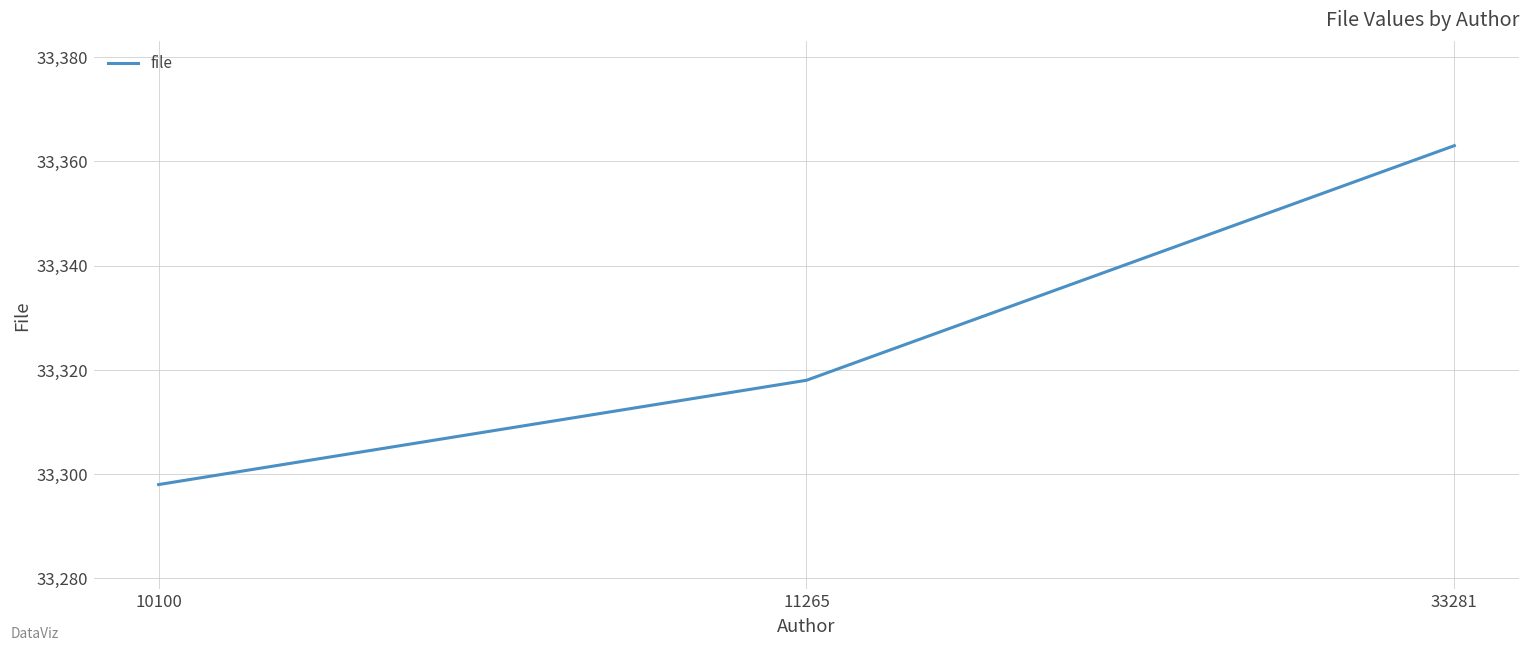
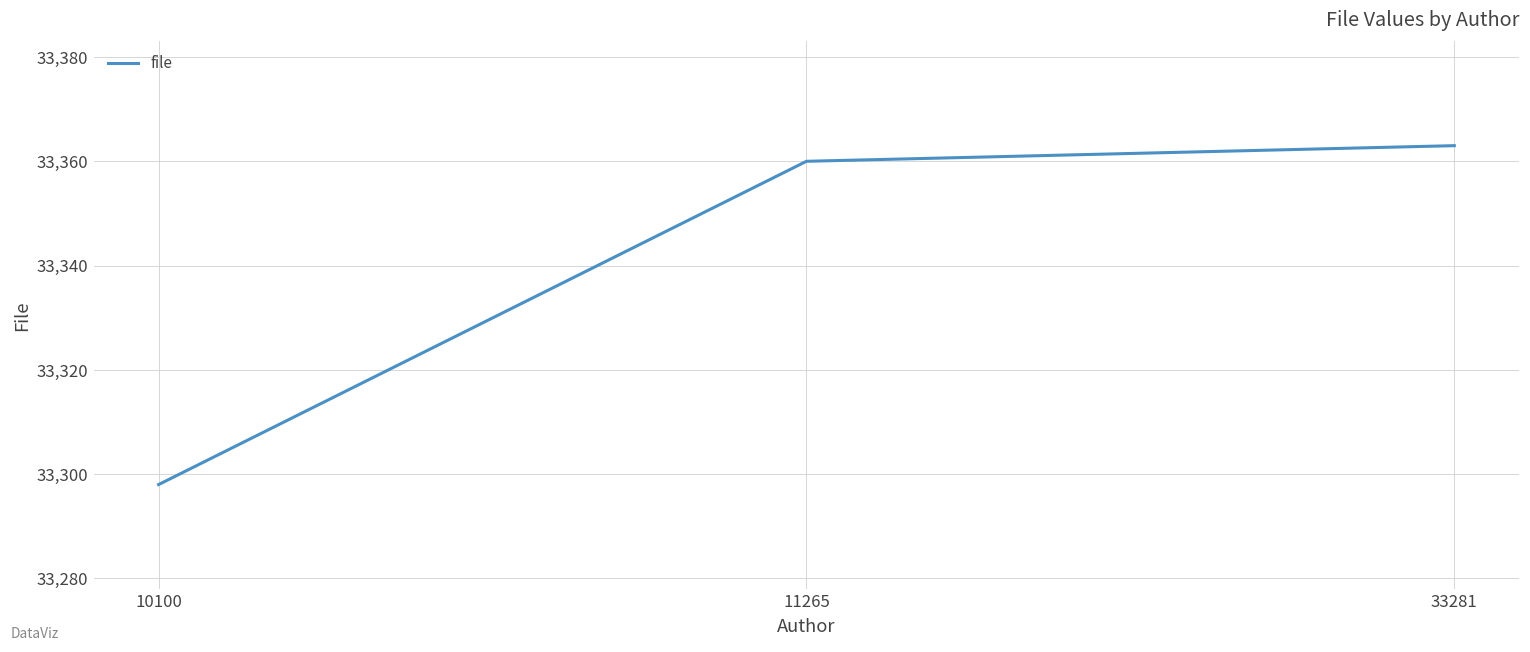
  {
    "10100": "33,298",
-   "11265": "33,318",
+   "11265": "33,360",
    "33281": "33,363"
  }
